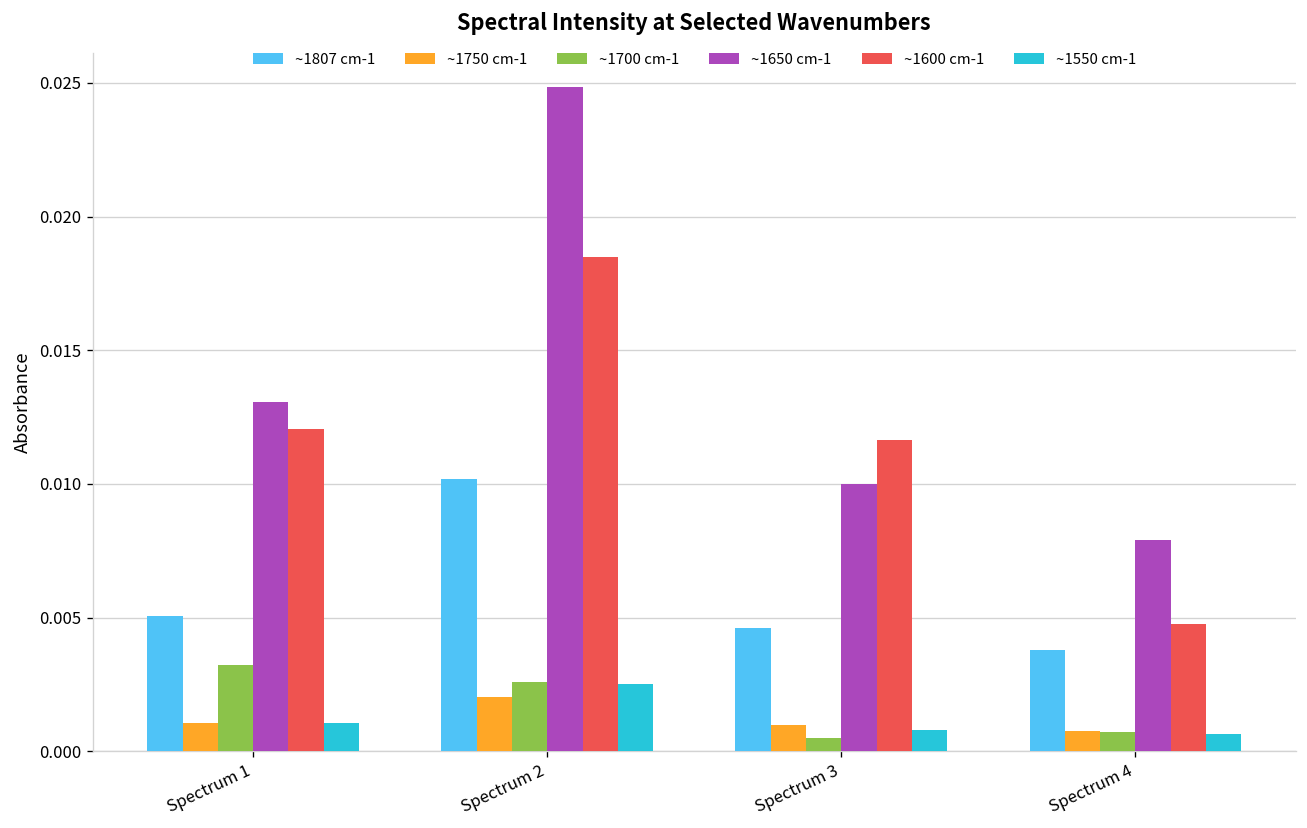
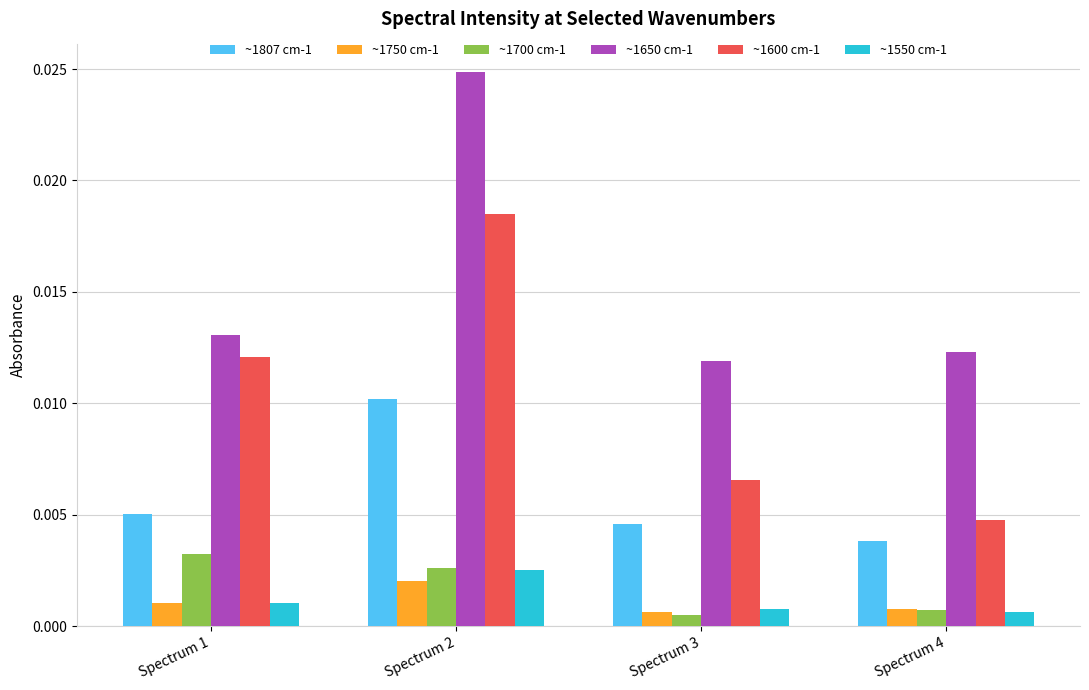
  {
    "~1750 cm-1": {
      "Spectrum 1": 0.0010,
      "Spectrum 2": 0.0020,
-     "Spectrum 3": 0.0010,
+     "Spectrum 3": 0.0006,
      "Spectrum 4": 0.0007
    },
    "~1700 cm-1": {
      "Spectrum 1": 0.0032,
      "Spectrum 2": 0.0026,
      "Spectrum 3": 0.0005,
      "Spectrum 4": 0.0007
    },
    "~1650 cm-1": {
      "Spectrum 1": 0.0131,
      "Spectrum 2": 0.0249,
-     "Spectrum 3": 0.0100,
-     "Spectrum 4": 0.0079
+     "Spectrum 3": 0.0119,
+     "Spectrum 4": 0.0123
    },
    "~1600 cm-1": {
      "Spectrum 1": 0.0121,
      "Spectrum 2": 0.0185,
-     "Spectrum 3": 0.0116,
+     "Spectrum 3": 0.0066,
      "Spectrum 4": 0.0048
    }
  }
